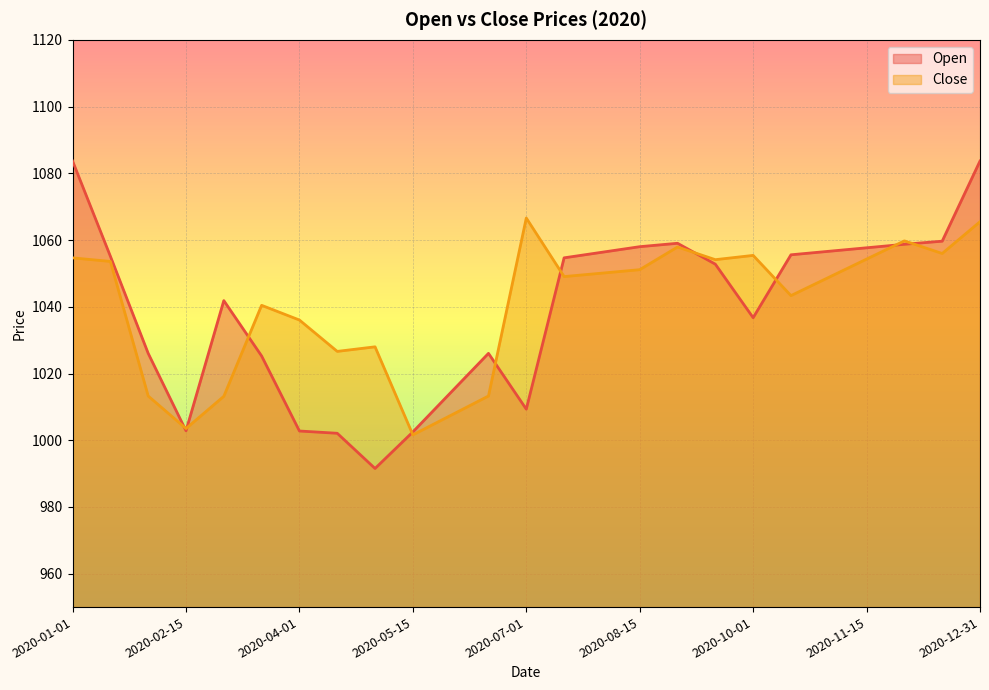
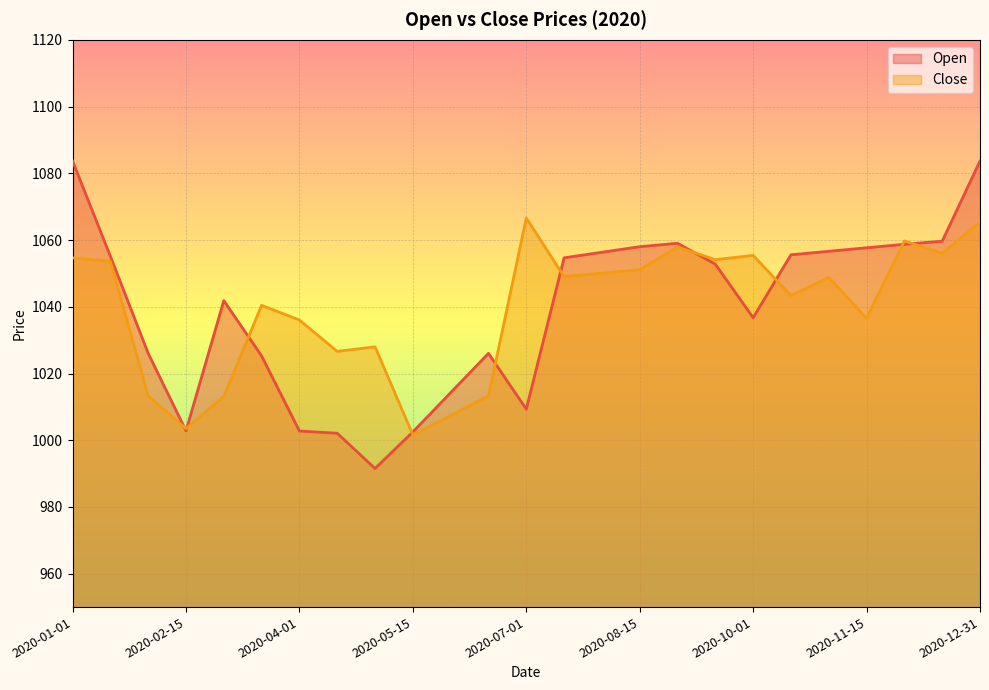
  {
    "Open": {
      "2020-01-01": 1084,
      "2020-04-01": 1003,
      "2020-05-15": 1002,
      "2020-07-01": 1009,
      "2020-08-15": 1058,
      "2020-10-01": 1037,
      "2020-11-15": 1058,
      "2020-12-31": 1084
    },
    "Close": {
      "2020-01-01": 1055,
      "2020-04-01": 1036,
      "2020-05-15": 1002,
      "2020-07-01": 1067,
      "2020-08-15": 1051,
      "2020-10-01": 1055,
-     "2020-11-15": 1054,
+     "2020-11-15": 1037,
      "2020-12-31": 1065
    }
  }
